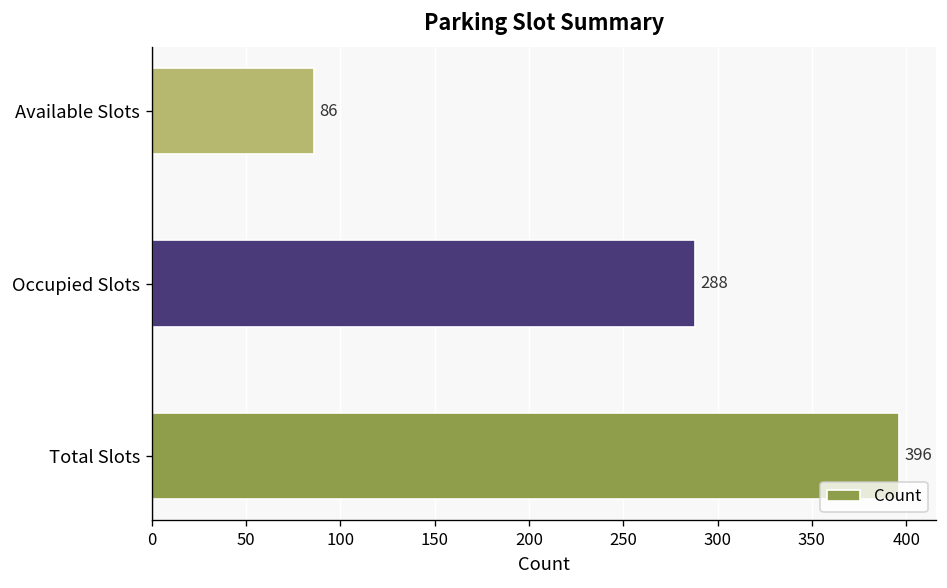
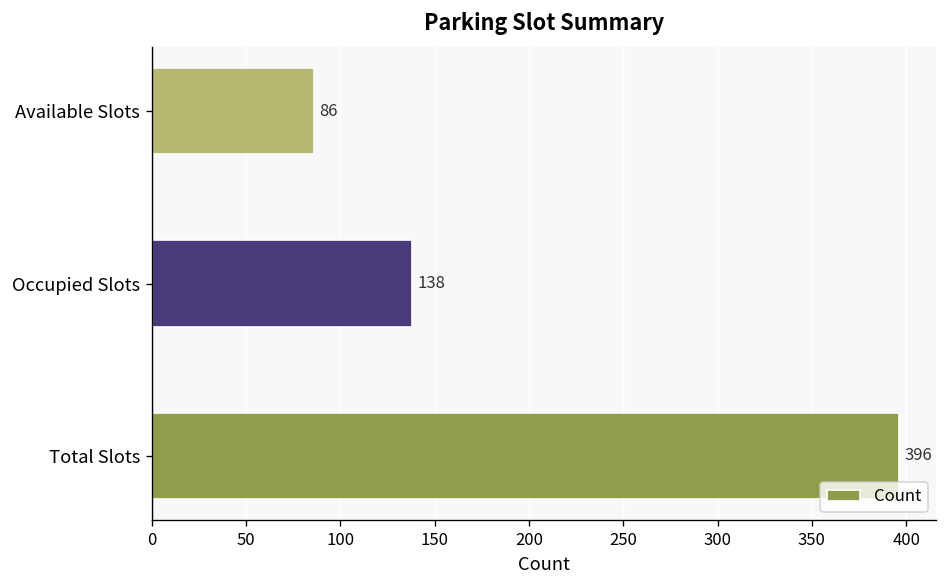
  {
    "Available Slots": 86,
-   "Occupied Slots": 288,
+   "Occupied Slots": 138,
    "Total Slots": 396
  }
